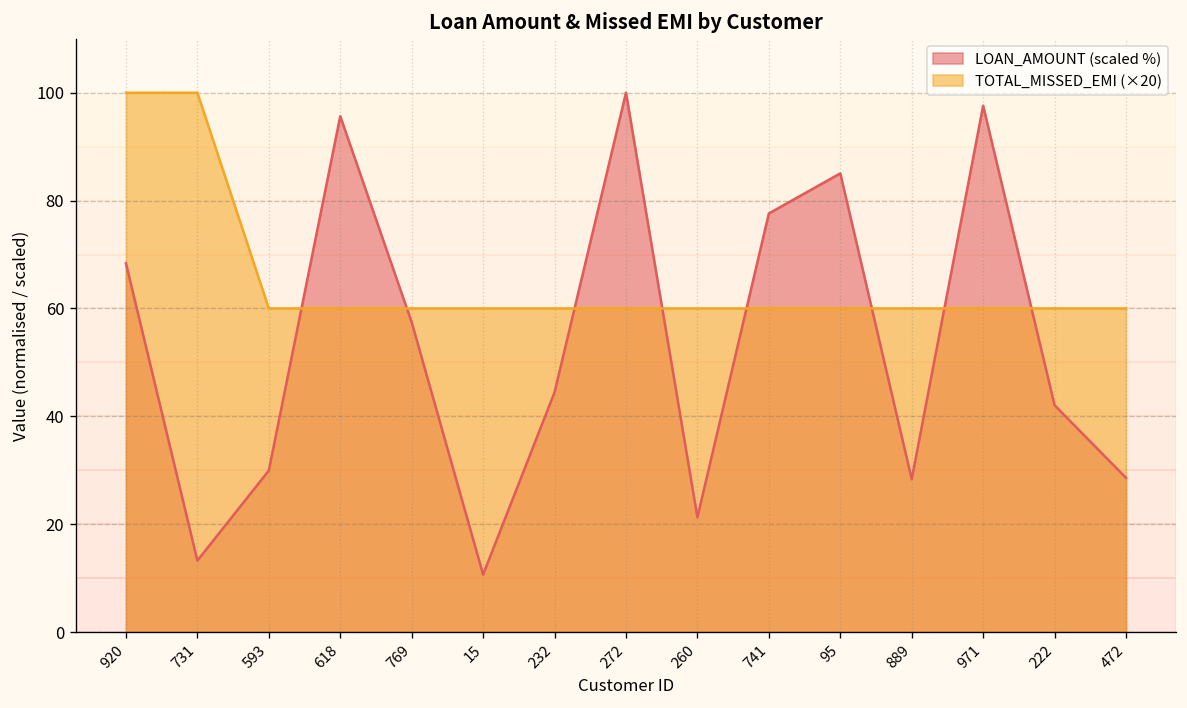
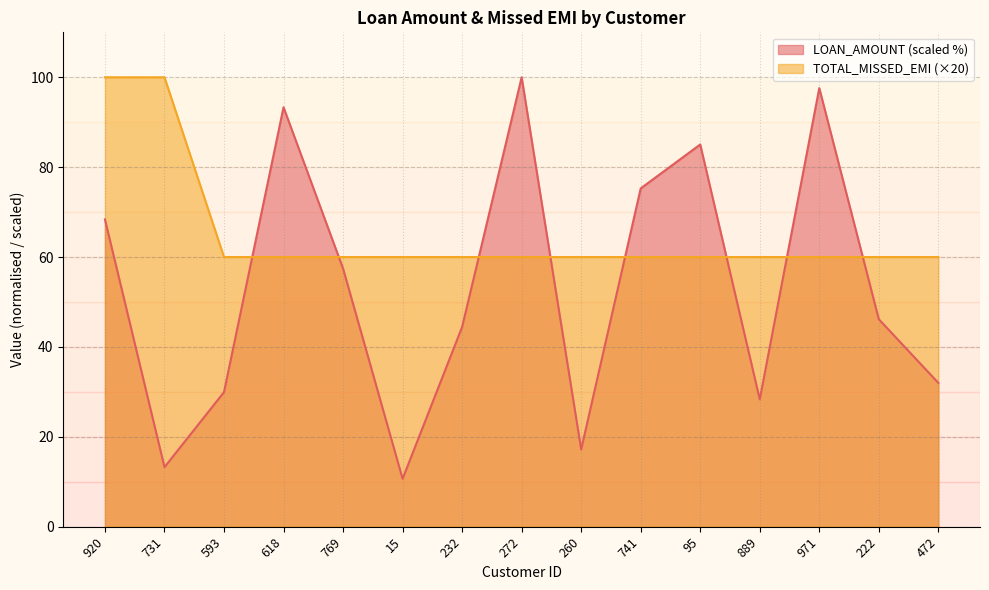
  {
    "LOAN_AMOUNT (scaled %)": {
      "920": 68,
      "731": 13,
      "593": 30,
-     "618": 96,
+     "618": 93,
      "769": 57,
      "15": 11,
      "232": 44,
      "272": 100,
-     "260": 21,
-     "741": 78,
+     "260": 17,
+     "741": 75,
      "95": 85,
      "889": 28,
      "971": 98,
-     "222": 42,
-     "472": 29
+     "222": 46,
+     "472": 32
    },
    "TOTAL_MISSED_EMI (×20)": {
      "920": 100,
      "731": 100,
      "593": 60,
      "618": 60,
      "769": 60,
      "15": 60,
      "232": 60,
      "272": 60,
      "260": 60,
      "741": 60,
      "95": 60,
      "889": 60,
      "971": 60,
      "222": 60,
      "472": 60
    }
  }
